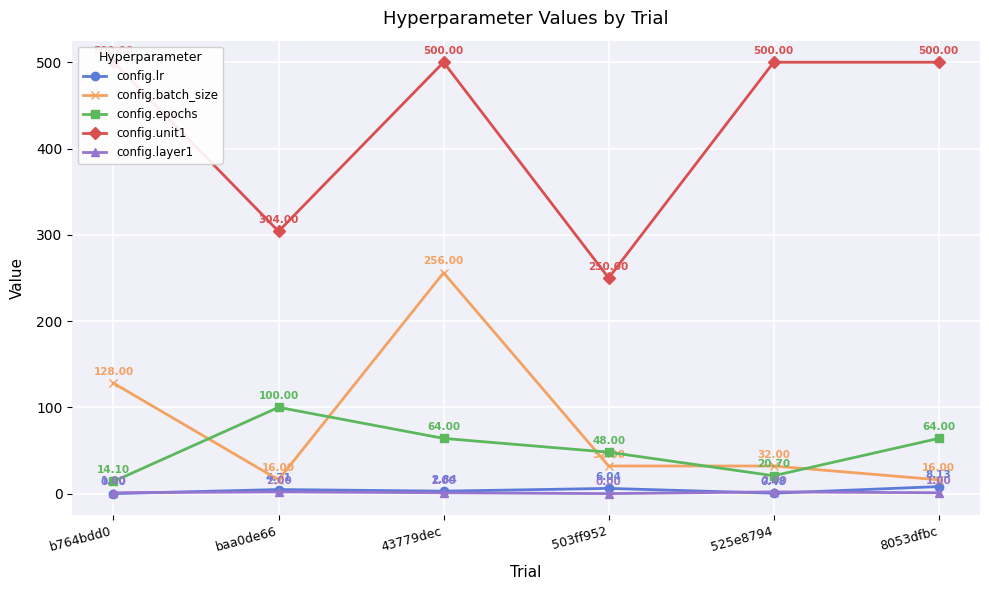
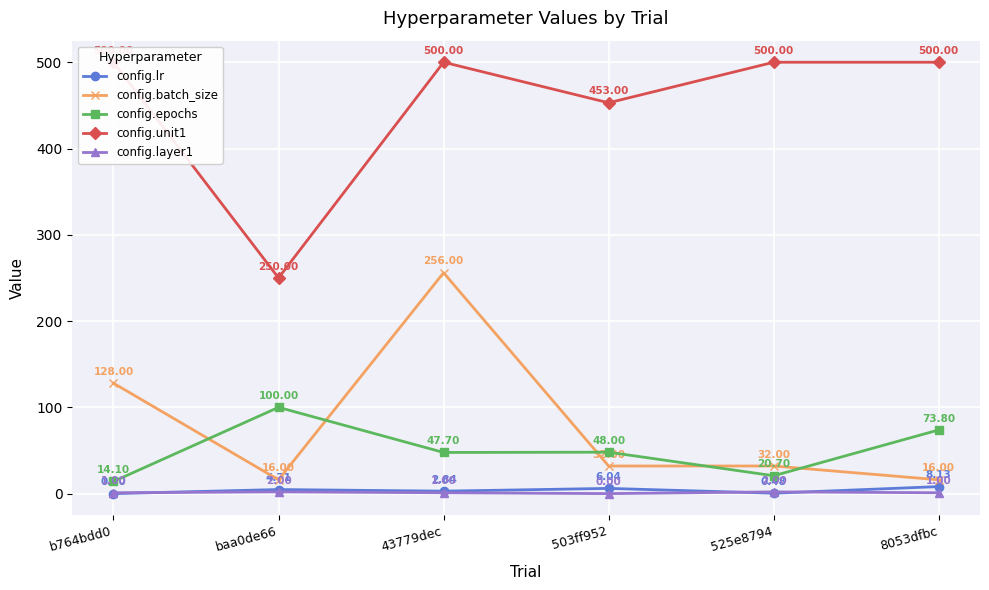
  {
    "config.batch_size": {
      "b764bdd0": 128.00,
      "baa0de66": 16.00,
      "43779dec": 256.00,
      "525e8794": 32.00
    },
    "config.epochs": {
      "b764bdd0": 14.10,
      "baa0de66": 100.00,
-     "43779dec": 64.00,
+     "43779dec": 47.70,
      "503ff952": 48.00,
-     "8053dfbc": 64.00
+     "8053dfbc": 73.80
    },
    "config.unit1": {
-     "baa0de66": 304.00,
+     "baa0de66": 250.00,
      "43779dec": 500.00,
-     "503ff952": 250.00,
+     "503ff952": 453.00,
      "525e8794": 500.00,
      "8053dfbc": 500.00
    }
  }
